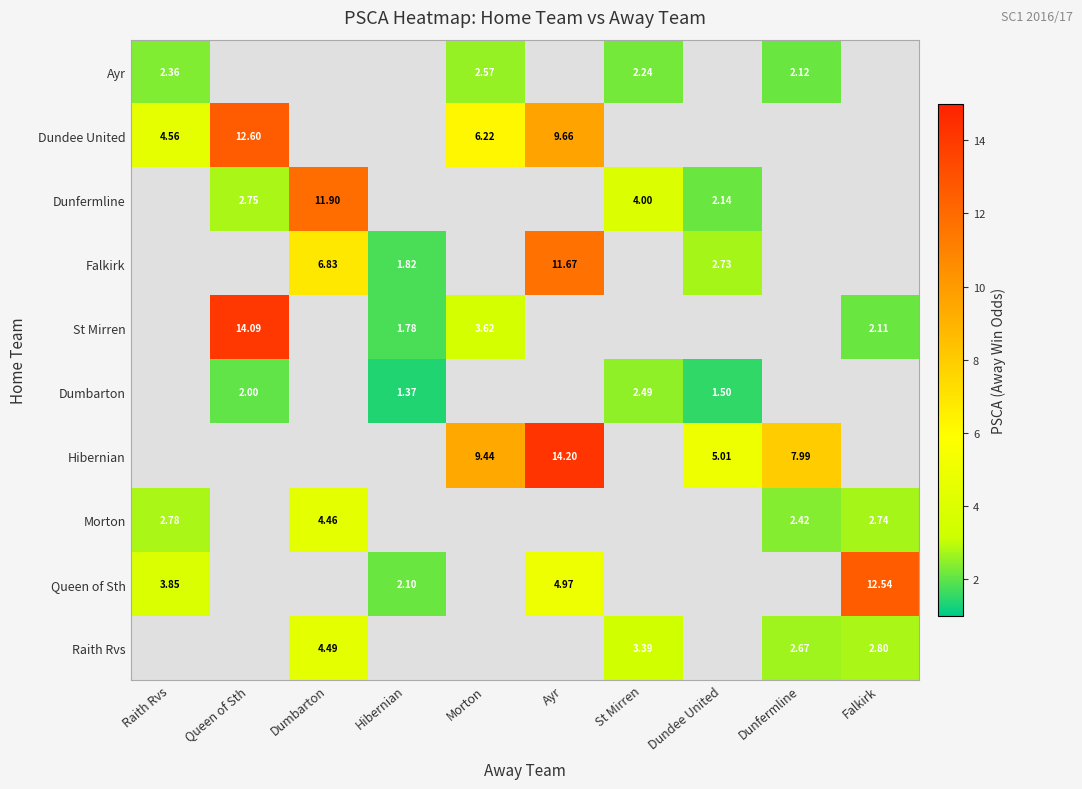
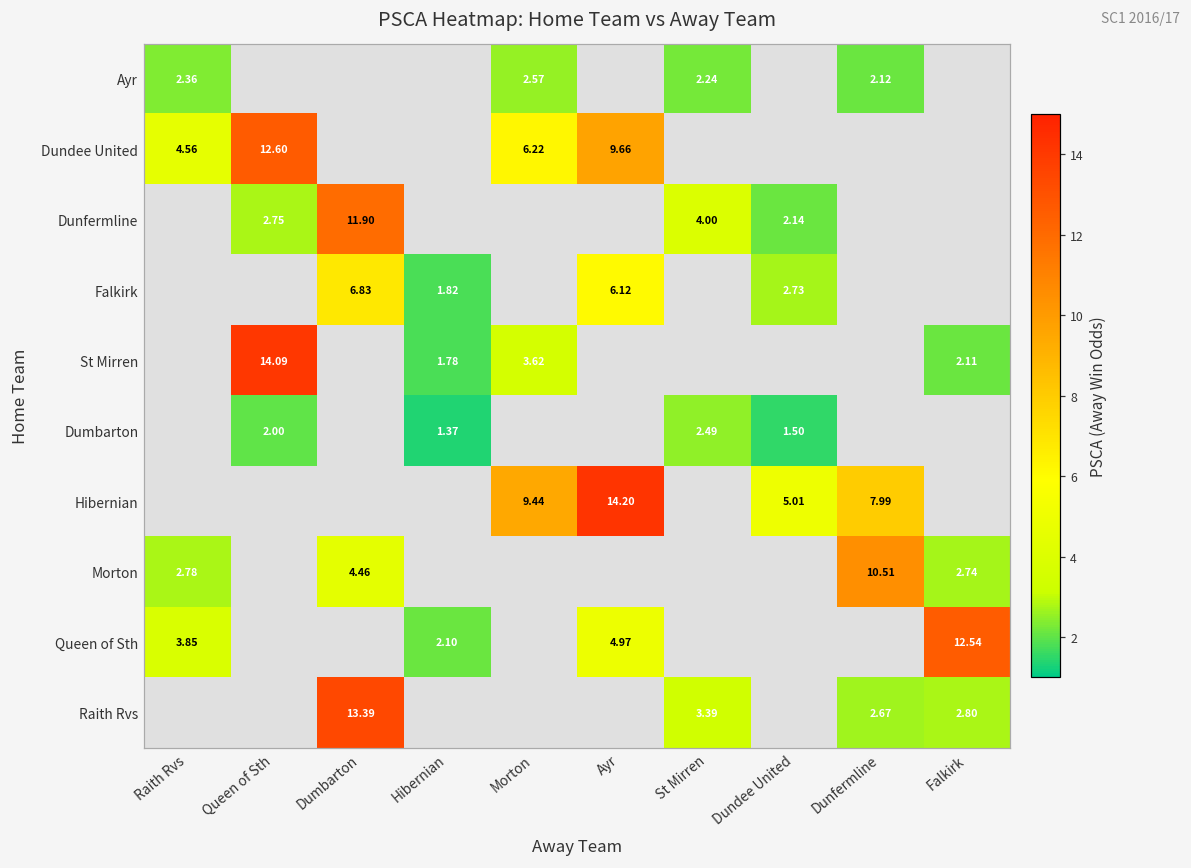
  {
    "Ayr": {
      "Raith Rvs": 2.36,
      "Morton": 2.57,
      "St Mirren": 2.24,
      "Dunfermline": 2.12
    },
    "Dundee United": {
      "Raith Rvs": 4.56,
      "Queen of Sth": 12.60,
      "Morton": 6.22,
      "Ayr": 9.66
    },
    "Dunfermline": {
      "Queen of Sth": 2.75,
      "Dumbarton": 11.90,
      "St Mirren": 4.00,
      "Dundee United": 2.14
    },
    "Falkirk": {
      "Dumbarton": 6.83,
      "Hibernian": 1.82,
-     "Ayr": 11.67,
+     "Ayr": 6.12,
      "Dundee United": 2.73
    },
    "St Mirren": {
      "Queen of Sth": 14.09,
      "Hibernian": 1.78,
      "Morton": 3.62,
      "Falkirk": 2.11
    },
    "Dumbarton": {
      "Queen of Sth": 2.00,
      "Hibernian": 1.37,
      "St Mirren": 2.49,
      "Dundee United": 1.50
    },
    "Hibernian": {
      "Morton": 9.44,
      "Ayr": 14.20,
      "Dundee United": 5.01,
      "Dunfermline": 7.99
    },
    "Morton": {
      "Raith Rvs": 2.78,
      "Dumbarton": 4.46,
-     "Dunfermline": 2.42,
+     "Dunfermline": 10.51,
      "Falkirk": 2.74
    },
    "Queen of Sth": {
      "Raith Rvs": 3.85,
      "Hibernian": 2.10,
      "Ayr": 4.97,
      "Falkirk": 12.54
    },
    "Raith Rvs": {
-     "Dumbarton": 4.49,
+     "Dumbarton": 13.39,
      "St Mirren": 3.39,
      "Dunfermline": 2.67,
      "Falkirk": 2.80
    }
  }
